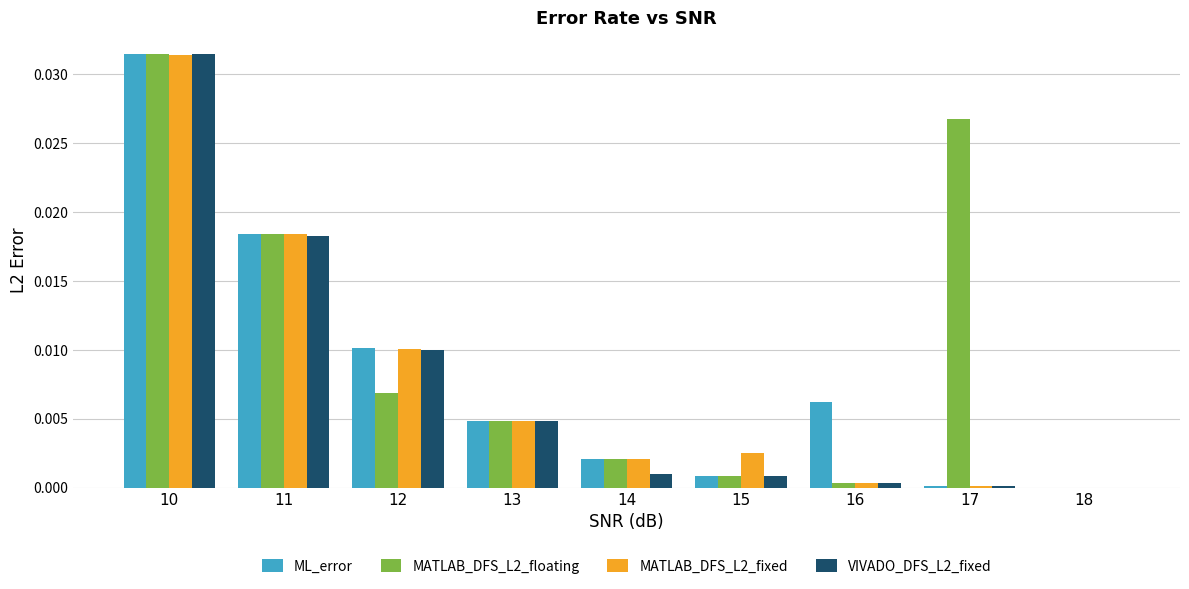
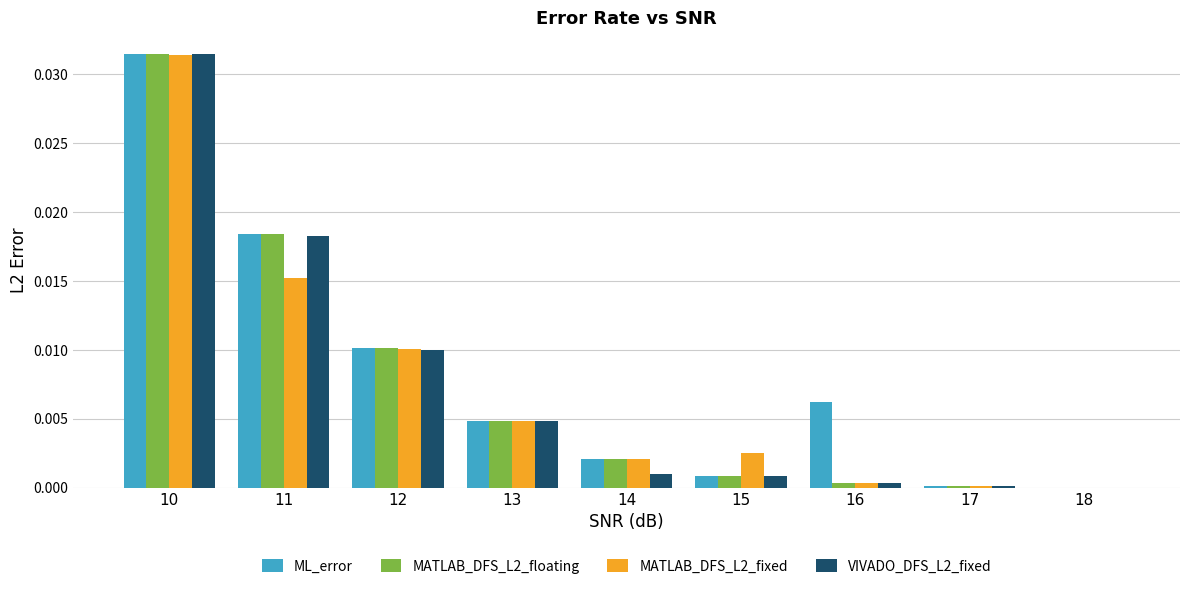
  {
    "ML_error": {
      "10": 0.0315,
      "11": 0.0184,
      "12": 0.0101,
      "13": 0.0048,
      "14": 0.0021,
      "15": 0.0008,
      "16": 0.0062
    },
    "MATLAB_DFS_L2_floating": {
      "10": 0.0315,
      "11": 0.0184,
-     "12": 0.0069,
+     "12": 0.0101,
      "13": 0.0048,
      "14": 0.0021,
      "15": 0.0008,
      "16": 0.0003,
-     "17": 0.0268
+     "17": 0.0002
    },
    "MATLAB_DFS_L2_fixed": {
      "10": 0.0314,
-     "11": 0.0184,
+     "11": 0.0152,
      "12": 0.0100,
      "13": 0.0049,
      "14": 0.0021,
      "15": 0.0025,
      "16": 0.0003
    },
    "VIVADO_DFS_L2_fixed": {
      "10": 0.0314,
      "11": 0.0183,
      "12": 0.0100,
      "13": 0.0048,
      "14": 0.0010,
      "15": 0.0008,
      "16": 0.0003
    }
  }
